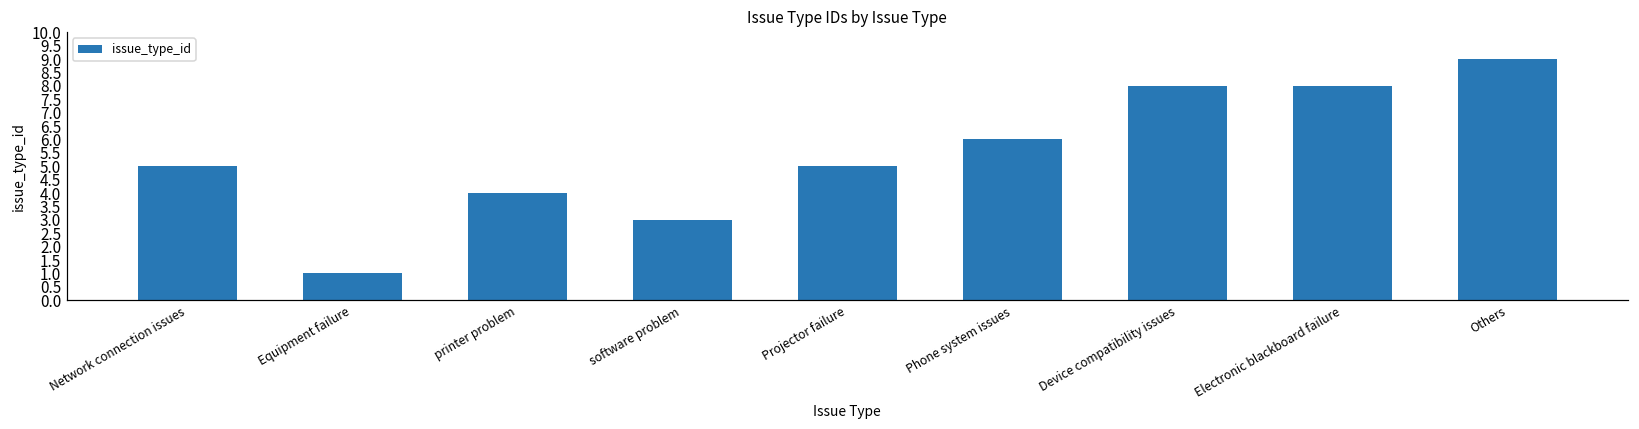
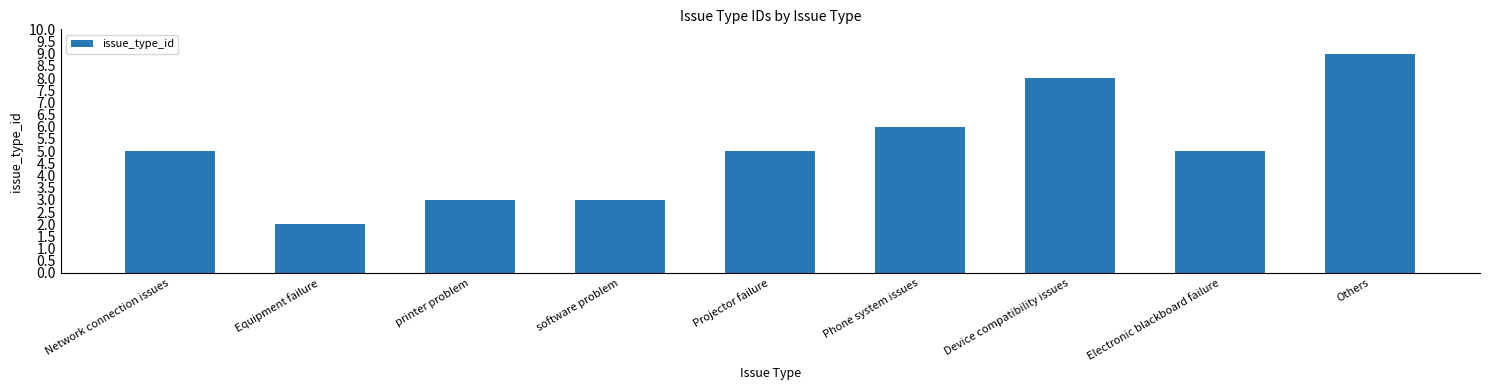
  {
    "Network connection issues": 5,
-   "Equipment failure": 1,
-   "printer problem": 4,
+   "Equipment failure": 2,
+   "printer problem": 3,
    "software problem": 3,
    "Projector failure": 5,
    "Phone system issues": 6,
    "Device compatibility issues": 8,
-   "Electronic blackboard failure": 8,
+   "Electronic blackboard failure": 5,
    "Others": 9
  }
